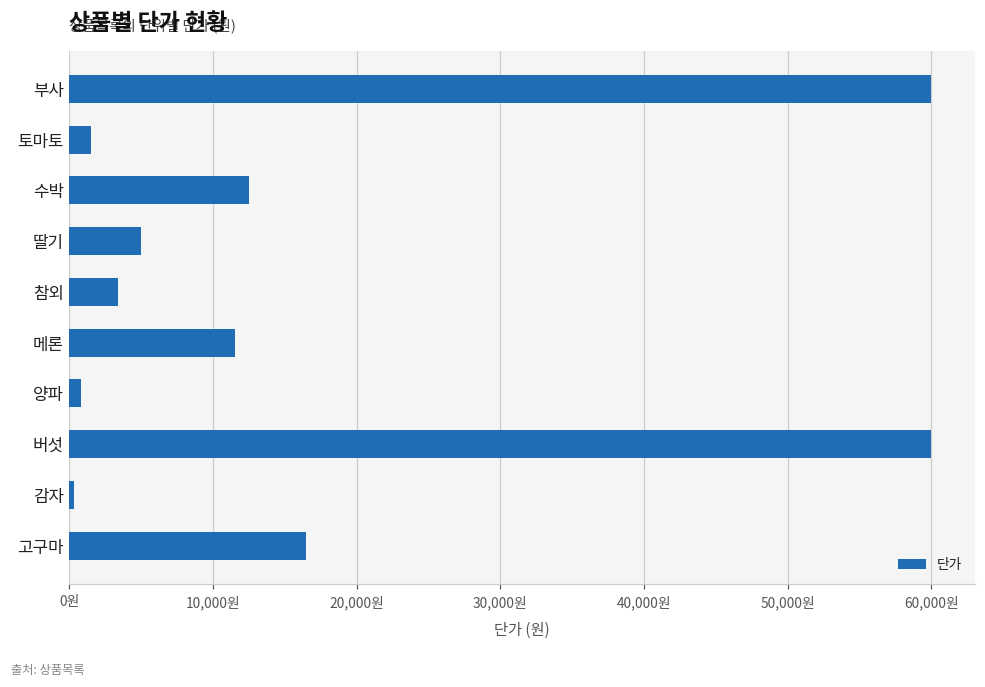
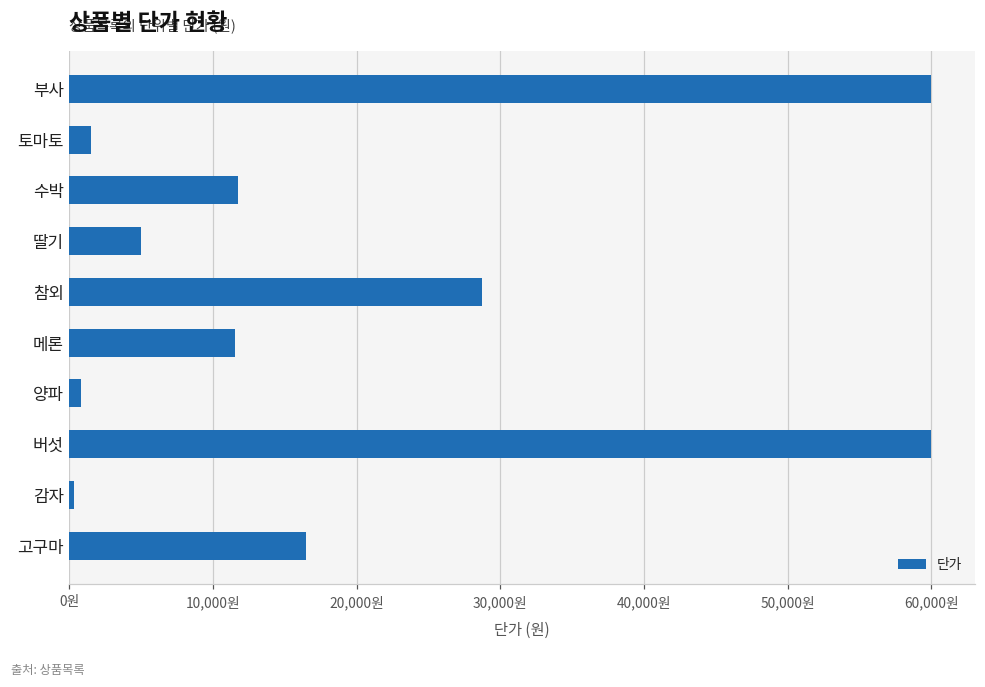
  {
    "부사": "60,000원",
    "토마토": "1,500원",
-   "수박": "12,500원",
+   "수박": "11,700원",
    "딸기": "5,000원",
-   "참외": "3,400원",
+   "참외": "28,700원",
    "메론": "11,600원",
    "양파": "800원",
    "버섯": "60,000원",
    "감자": "400원",
    "고구마": "16,500원"
  }
